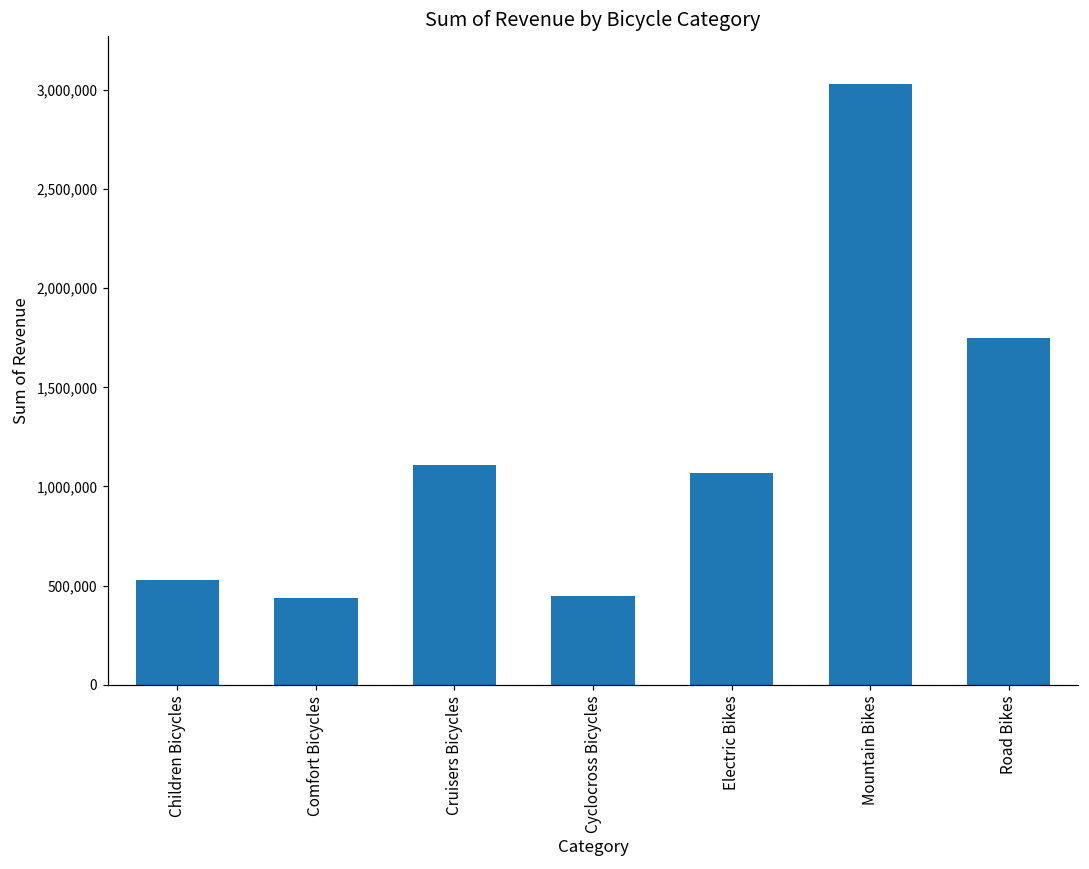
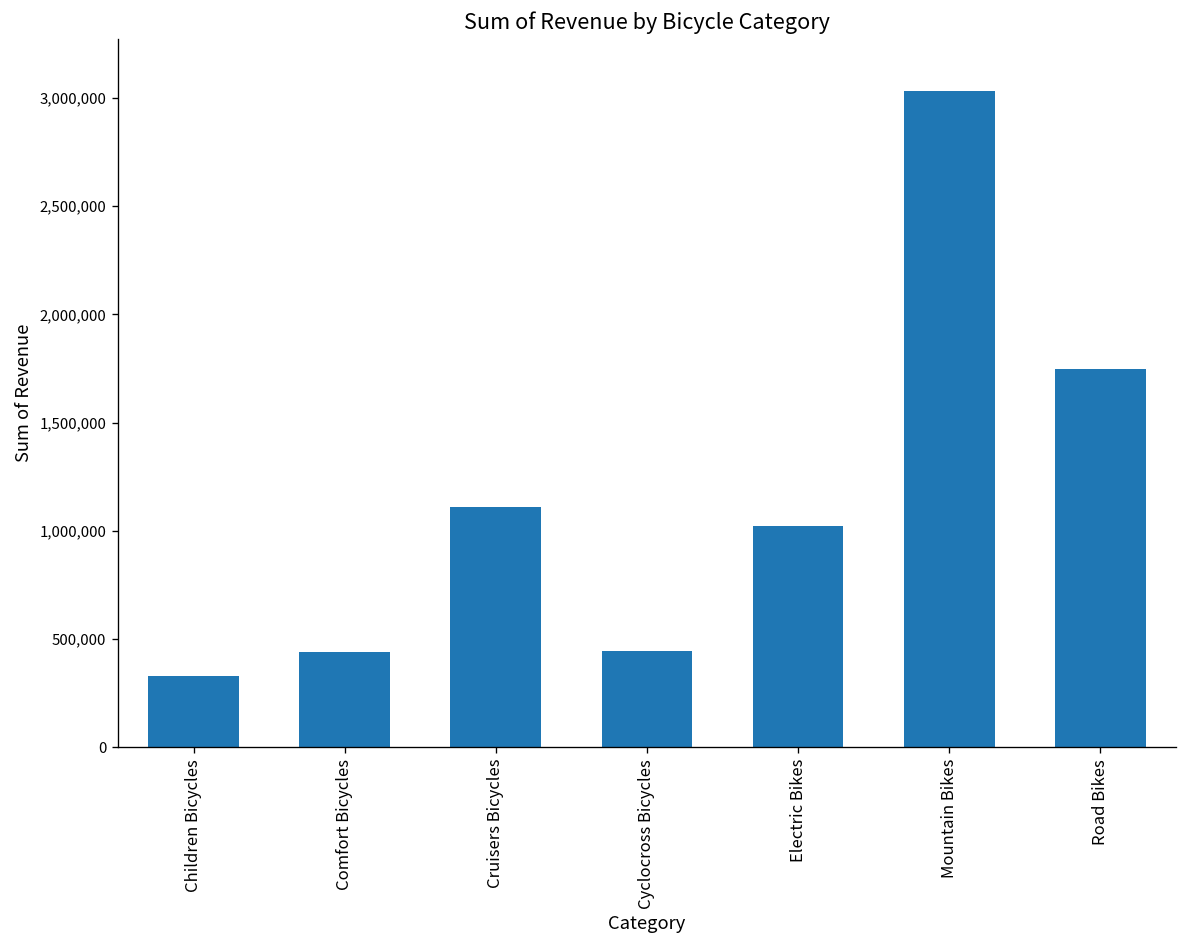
  {
-   "Children Bicycles": "530,000",
+   "Children Bicycles": "330,000",
    "Comfort Bicycles": "440,000",
    "Cruisers Bicycles": "1,110,000",
    "Cyclocross Bicycles": "450,000",
-   "Electric Bikes": "1,070,000",
+   "Electric Bikes": "1,020,000",
    "Mountain Bikes": "3,030,000",
    "Road Bikes": "1,750,000"
  }
